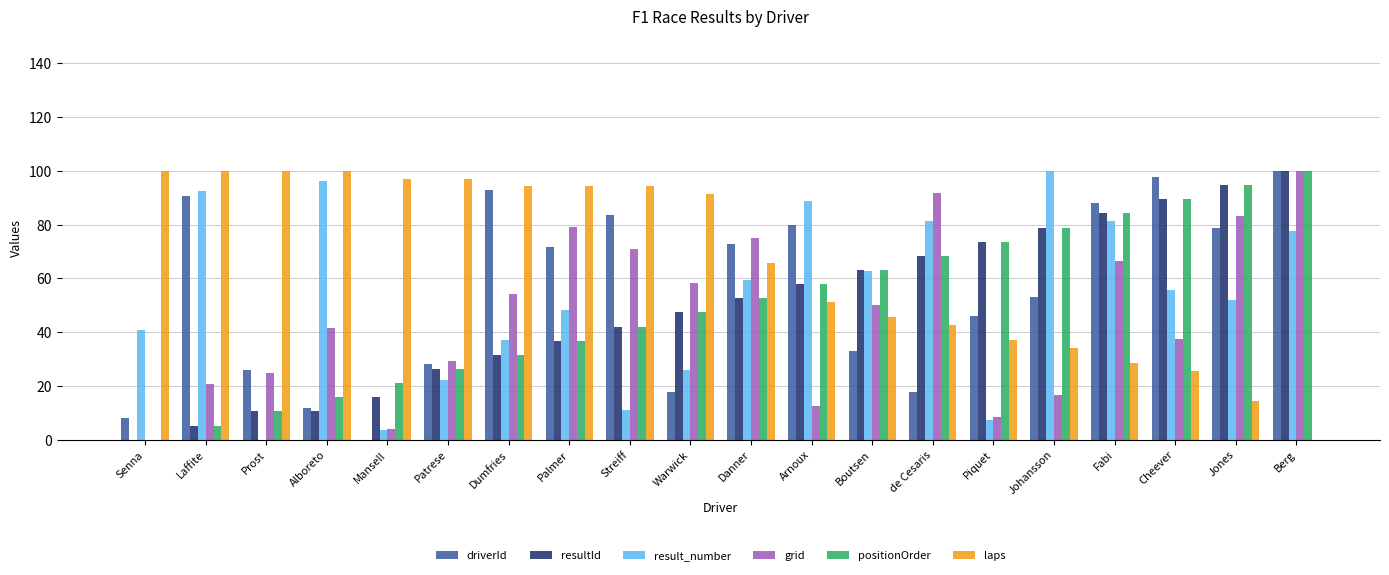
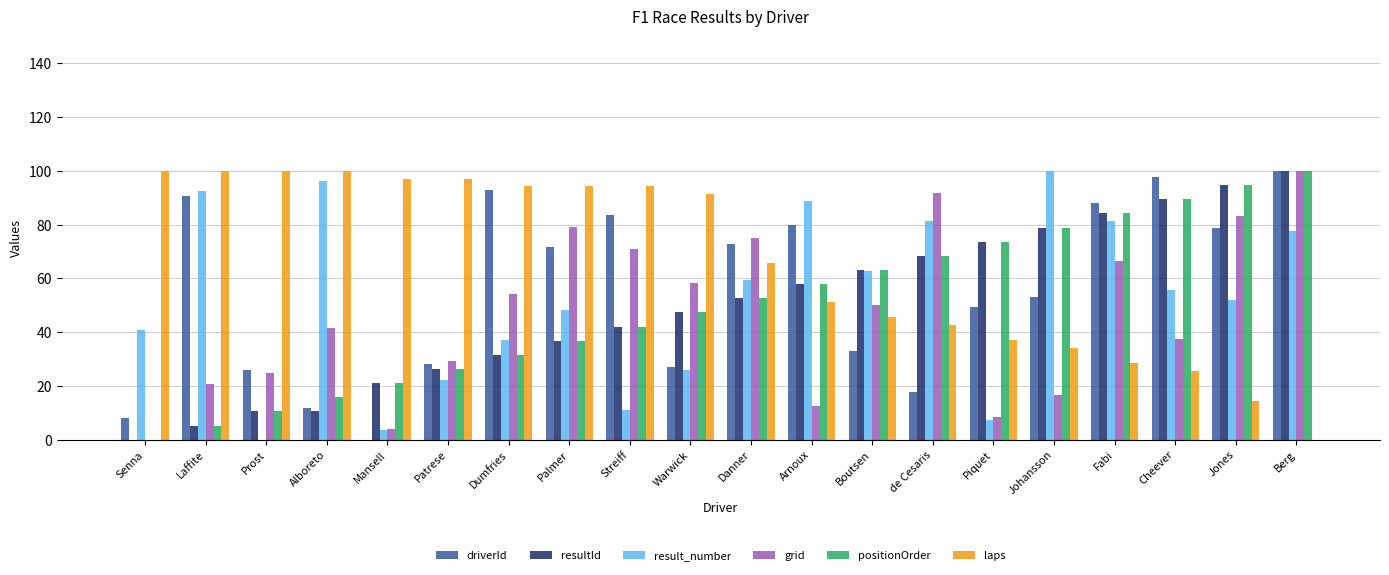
  {
    "driverId": {
      "Senna": 8,
      "Laffite": 91,
      "Prost": 26,
      "Alboreto": 12,
      "Mansell": 0,
      "Patrese": 28,
      "Dumfries": 93,
      "Palmer": 72,
      "Streiff": 84,
-     "Warwick": 18,
+     "Warwick": 27,
      "Danner": 73,
      "Arnoux": 80,
      "Boutsen": 33,
      "de Cesaris": 18,
-     "Piquet": 46,
+     "Piquet": 49,
      "Johansson": 53,
      "Fabi": 88,
      "Cheever": 98,
      "Jones": 79,
      "Berg": 100
    },
    "resultId": {
      "Senna": 0,
      "Laffite": 5,
      "Prost": 11,
      "Alboreto": 11,
-     "Mansell": 16,
+     "Mansell": 21,
      "Patrese": 26,
      "Dumfries": 32,
      "Palmer": 37,
      "Streiff": 42,
      "Warwick": 47,
      "Danner": 53,
      "Arnoux": 58,
      "Boutsen": 63,
      "de Cesaris": 68,
      "Piquet": 74,
      "Johansson": 79,
      "Fabi": 84,
      "Cheever": 89,
      "Jones": 95,
      "Berg": 100
    },
    "result_number": {
      "Senna": 41,
      "Laffite": 93,
      "Prost": 0,
      "Alboreto": 96,
      "Mansell": 4,
      "Patrese": 22,
      "Dumfries": 37,
      "Palmer": 48,
      "Streiff": 11,
      "Warwick": 26,
      "Danner": 59,
      "Arnoux": 89,
      "Boutsen": 63,
      "de Cesaris": 81,
      "Piquet": 7,
      "Johansson": 100,
      "Fabi": 81,
      "Cheever": 56,
      "Jones": 52,
      "Berg": 78
    },
    "grid": {
      "Senna": 0,
      "Laffite": 21,
      "Prost": 25,
      "Alboreto": 42,
      "Mansell": 4,
      "Patrese": 29,
      "Dumfries": 54,
      "Palmer": 79,
      "Streiff": 71,
      "Warwick": 58,
      "Danner": 75,
      "Arnoux": 13,
      "Boutsen": 50,
      "de Cesaris": 92,
      "Piquet": 8,
      "Johansson": 17,
      "Fabi": 67,
      "Cheever": 38,
      "Jones": 83,
      "Berg": 100
    },
    "positionOrder": {
      "Senna": 0,
      "Laffite": 5,
      "Prost": 11,
      "Alboreto": 16,
      "Mansell": 21,
      "Patrese": 26,
      "Dumfries": 32,
      "Palmer": 37,
      "Streiff": 42,
      "Warwick": 47,
      "Danner": 53,
      "Arnoux": 58,
      "Boutsen": 63,
      "de Cesaris": 68,
      "Piquet": 74,
      "Johansson": 79,
      "Fabi": 84,
      "Cheever": 89,
      "Jones": 95,
      "Berg": 100
    },
    "laps": {
      "Senna": 100,
      "Laffite": 100,
      "Prost": 100,
      "Alboreto": 100,
      "Mansell": 97,
      "Patrese": 97,
      "Dumfries": 94,
      "Palmer": 94,
      "Streiff": 94,
      "Warwick": 91,
      "Danner": 66,
      "Arnoux": 51,
      "Boutsen": 46,
      "de Cesaris": 43,
      "Piquet": 37,
      "Johansson": 34,
      "Fabi": 29,
      "Cheever": 26,
      "Jones": 14,
      "Berg": 0
    }
  }
